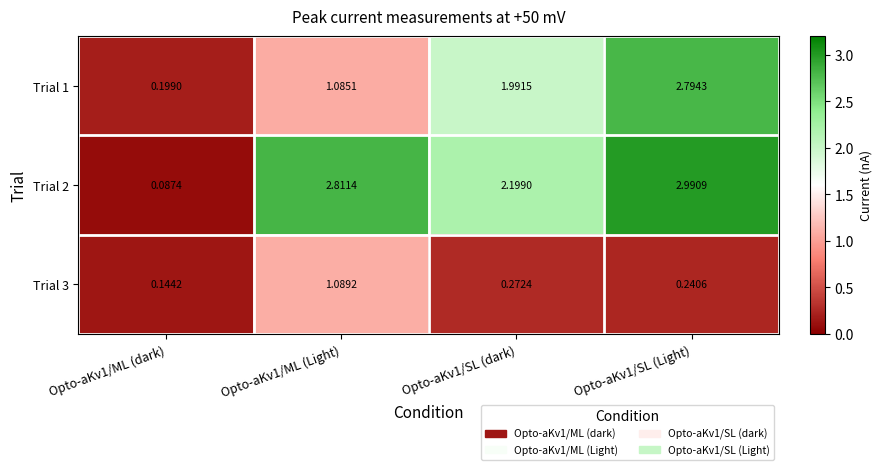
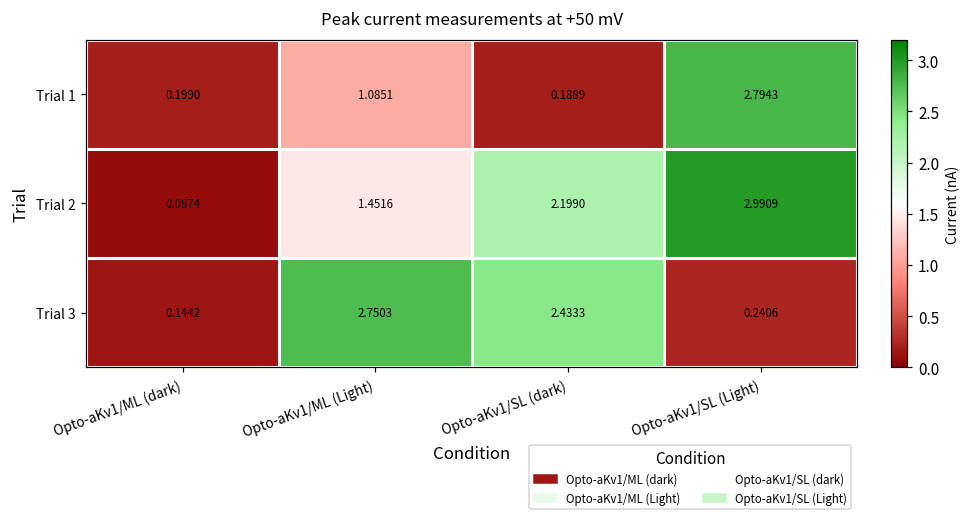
  {
    "Trial 1": {
      "Opto-aKv1/ML (dark)": 0.1990,
      "Opto-aKv1/ML (Light)": 1.0851,
-     "Opto-aKv1/SL (dark)": 1.9915,
+     "Opto-aKv1/SL (dark)": 0.1889,
      "Opto-aKv1/SL (Light)": 2.7943
    },
    "Trial 2": {
      "Opto-aKv1/ML (dark)": 0.0874,
-     "Opto-aKv1/ML (Light)": 2.8114,
+     "Opto-aKv1/ML (Light)": 1.4516,
      "Opto-aKv1/SL (dark)": 2.1990,
      "Opto-aKv1/SL (Light)": 2.9909
    },
    "Trial 3": {
      "Opto-aKv1/ML (dark)": 0.1442,
-     "Opto-aKv1/ML (Light)": 1.0892,
-     "Opto-aKv1/SL (dark)": 0.2724,
+     "Opto-aKv1/ML (Light)": 2.7503,
+     "Opto-aKv1/SL (dark)": 2.4333,
      "Opto-aKv1/SL (Light)": 0.2406
    }
  }
